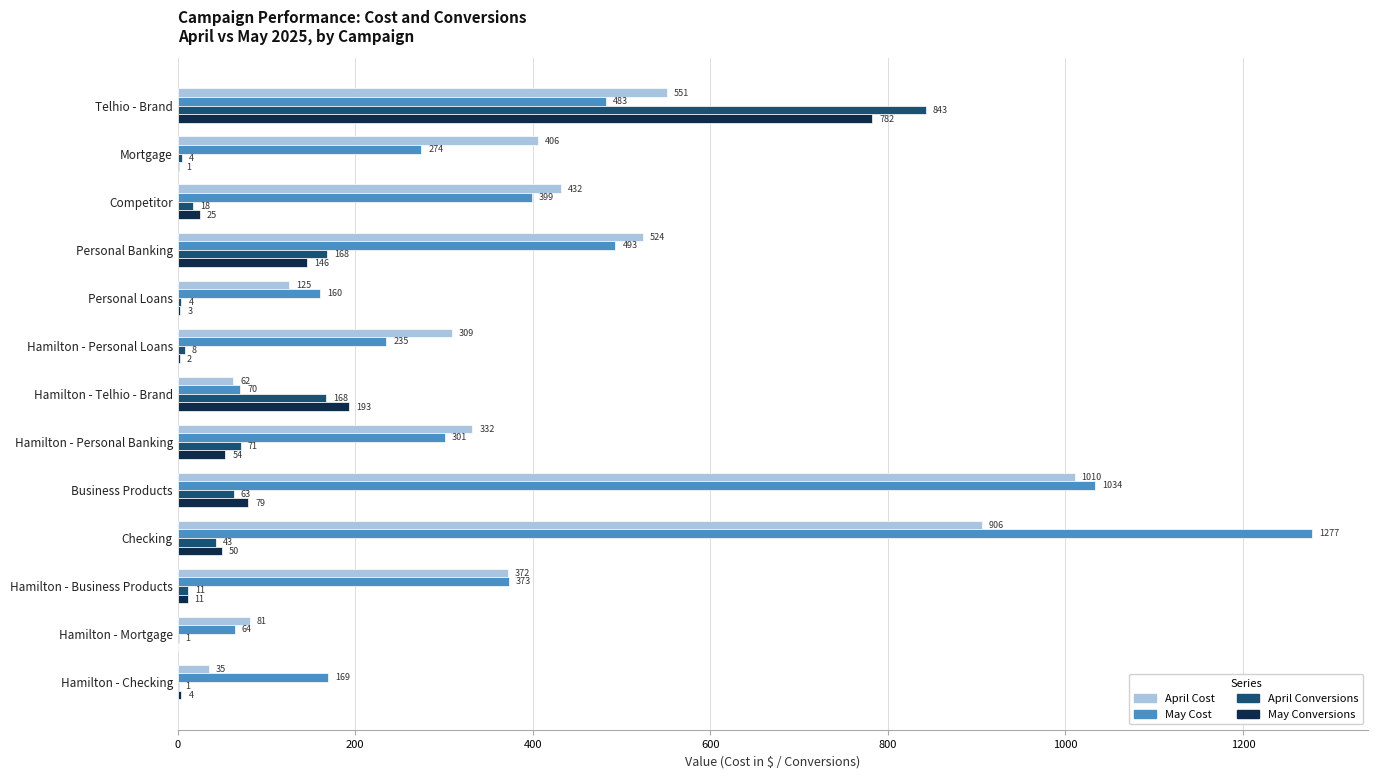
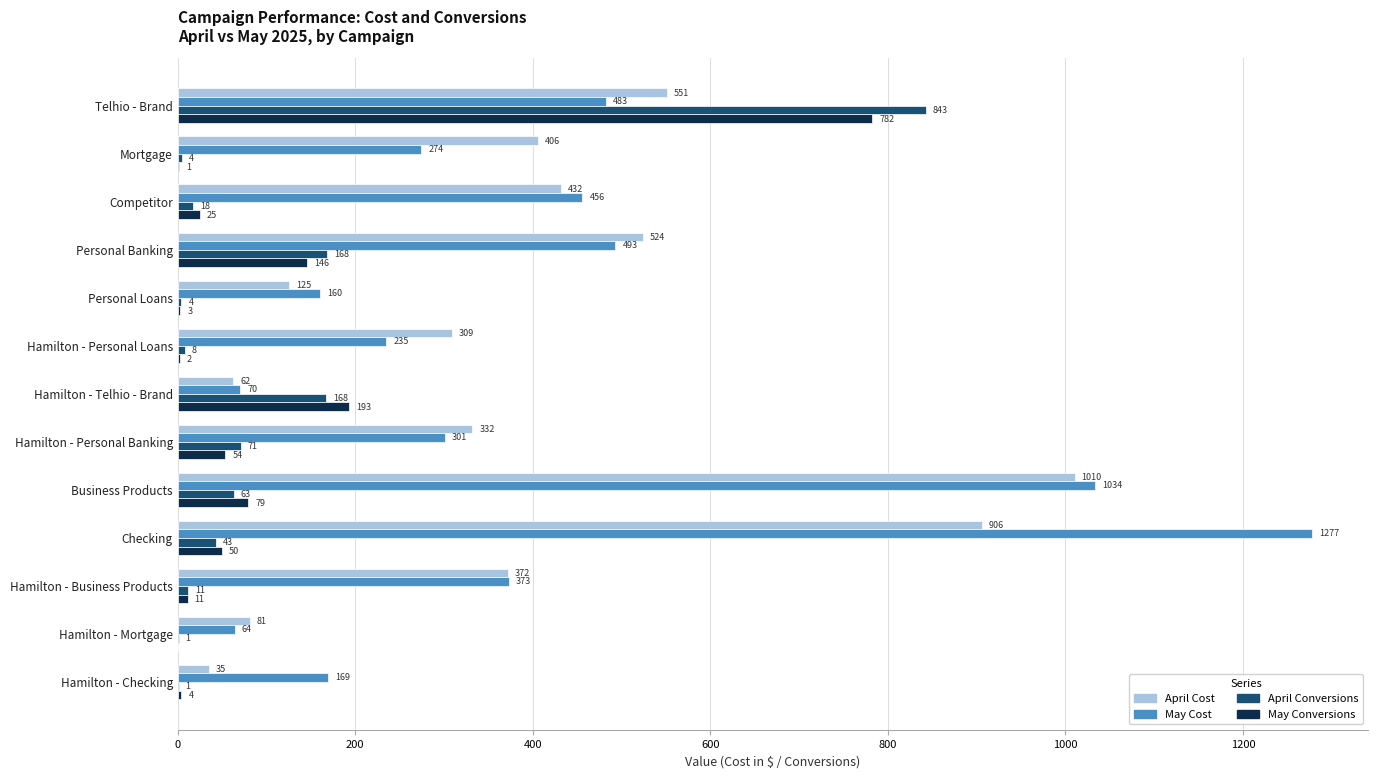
  {
    "April Cost": {
      "Telhio - Brand": 551,
      "Mortgage": 406,
      "Competitor": 432,
      "Personal Banking": 524,
      "Personal Loans": 125,
      "Hamilton - Personal Loans": 309,
      "Hamilton - Telhio - Brand": 62,
      "Hamilton - Personal Banking": 332,
      "Business Products": 1010,
      "Checking": 906,
      "Hamilton - Business Products": 372,
      "Hamilton - Mortgage": 81,
      "Hamilton - Checking": 35
    },
    "May Cost": {
      "Telhio - Brand": 483,
      "Mortgage": 274,
-     "Competitor": 399,
+     "Competitor": 456,
      "Personal Banking": 493,
      "Personal Loans": 160,
      "Hamilton - Personal Loans": 235,
      "Hamilton - Telhio - Brand": 70,
      "Hamilton - Personal Banking": 301,
      "Business Products": 1034,
      "Checking": 1277,
      "Hamilton - Business Products": 373,
      "Hamilton - Mortgage": 64,
      "Hamilton - Checking": 169
    }
  }
